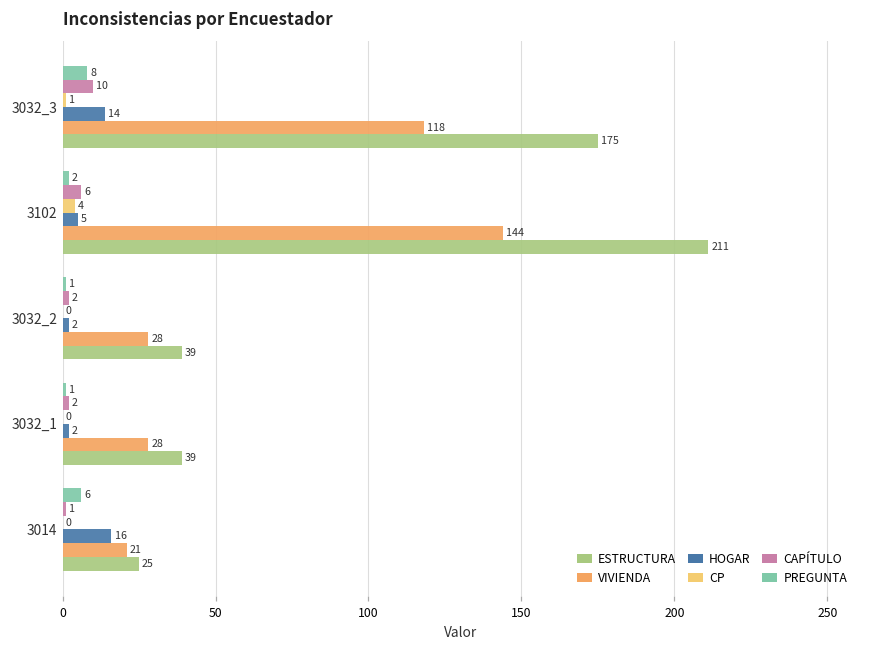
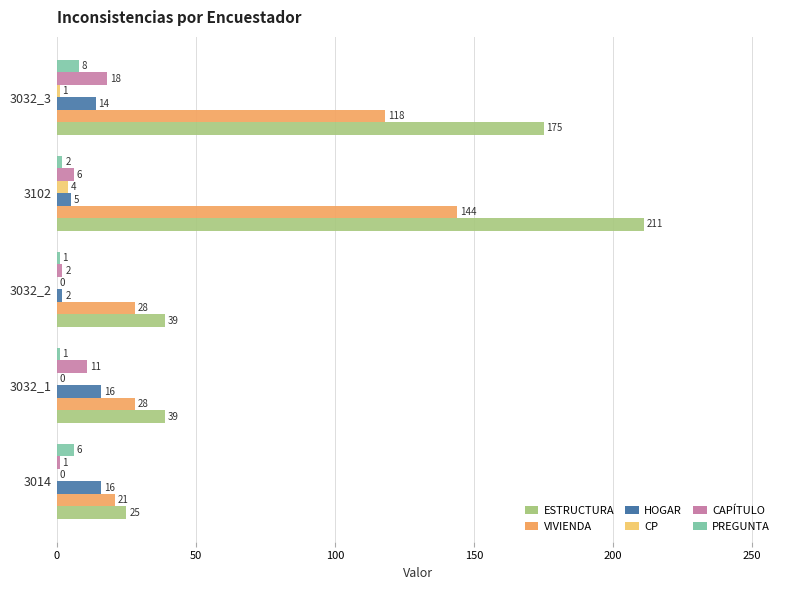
  {
    "HOGAR": {
      "3032_3": 14,
      "3102": 5,
      "3032_2": 2,
-     "3032_1": 2,
+     "3032_1": 16,
      "3014": 16
    },
    "CAPÍTULO": {
-     "3032_3": 10,
+     "3032_3": 18,
      "3102": 6,
      "3032_2": 2,
-     "3032_1": 2,
+     "3032_1": 11,
      "3014": 1
    }
  }
